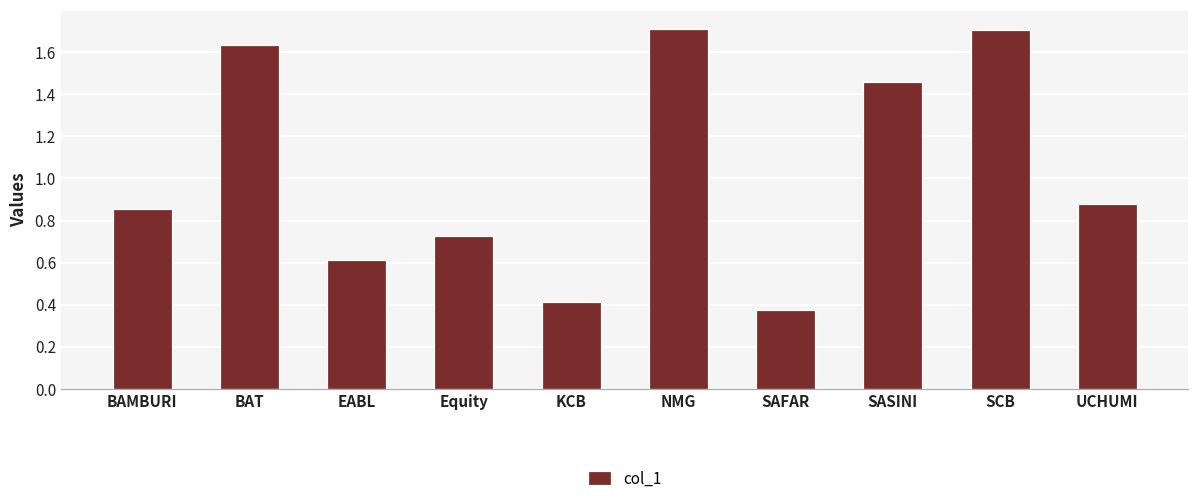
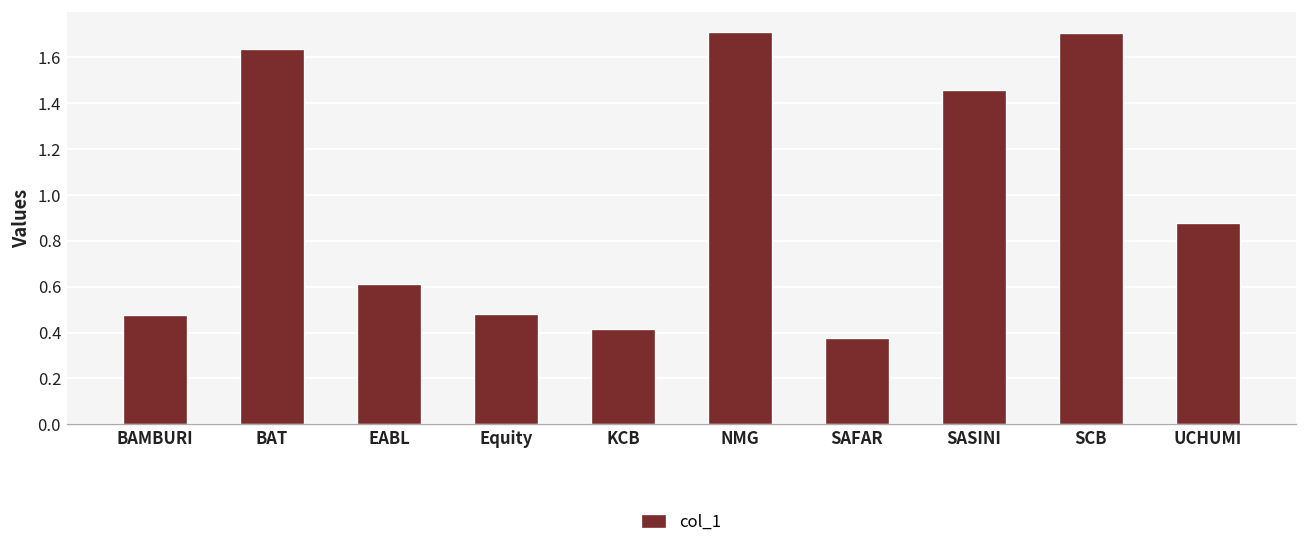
  {
-   "BAMBURI": 0.86,
+   "BAMBURI": 0.48,
    "BAT": 1.64,
    "EABL": 0.61,
-   "Equity": 0.73,
+   "Equity": 0.48,
    "KCB": 0.41,
    "NMG": 1.71,
    "SAFAR": 0.38,
    "SASINI": 1.46,
    "SCB": 1.70,
    "UCHUMI": 0.88
  }
